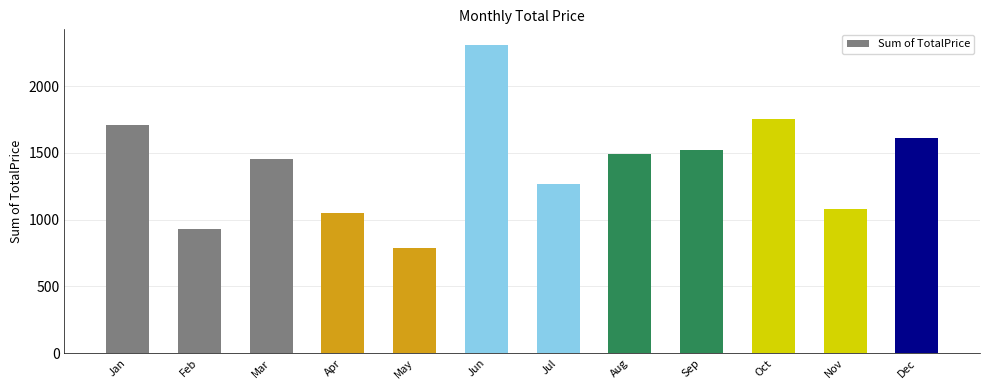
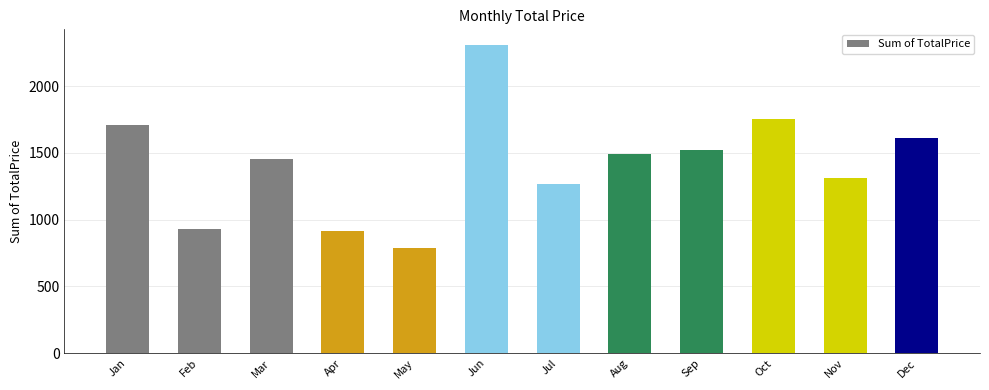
  {
    "Jan": 1710,
    "Feb": 930,
    "Mar": 1450,
-   "Apr": 1050,
+   "Apr": 910,
    "May": 790,
    "Jun": 2310,
    "Jul": 1260,
    "Aug": 1490,
    "Sep": 1520,
    "Oct": 1760,
-   "Nov": 1080,
+   "Nov": 1310,
    "Dec": 1610
  }
